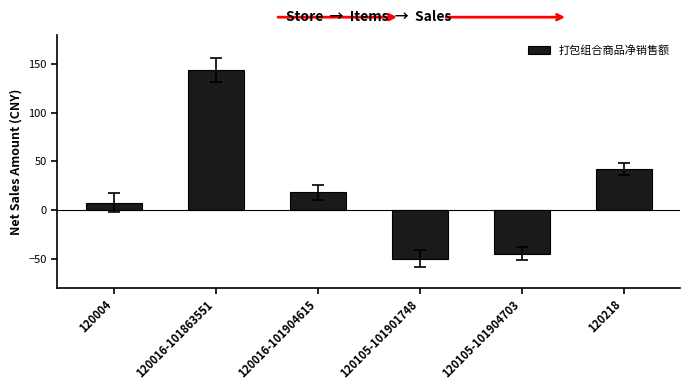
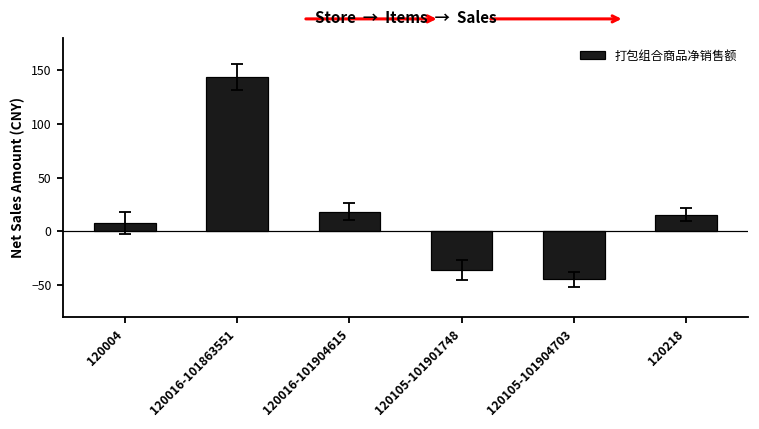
  {
    "打包组合商品净销售额": {
      "120004": 10,
      "120016-101863551": 140,
      "120016-101904615": 20,
-     "120105-101901748": -50,
+     "120105-101901748": -40,
      "120105-101904703": -40,
-     "120218": 40
+     "120218": 20
    }
  }
